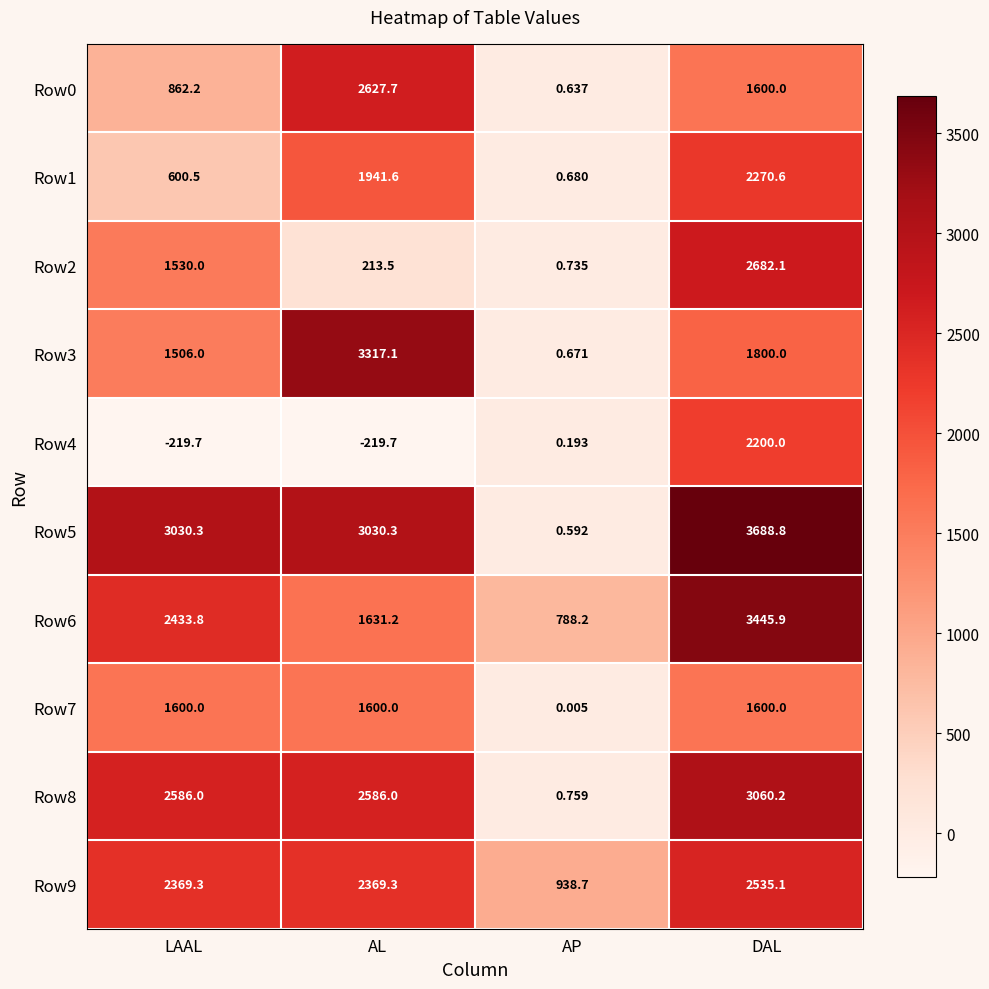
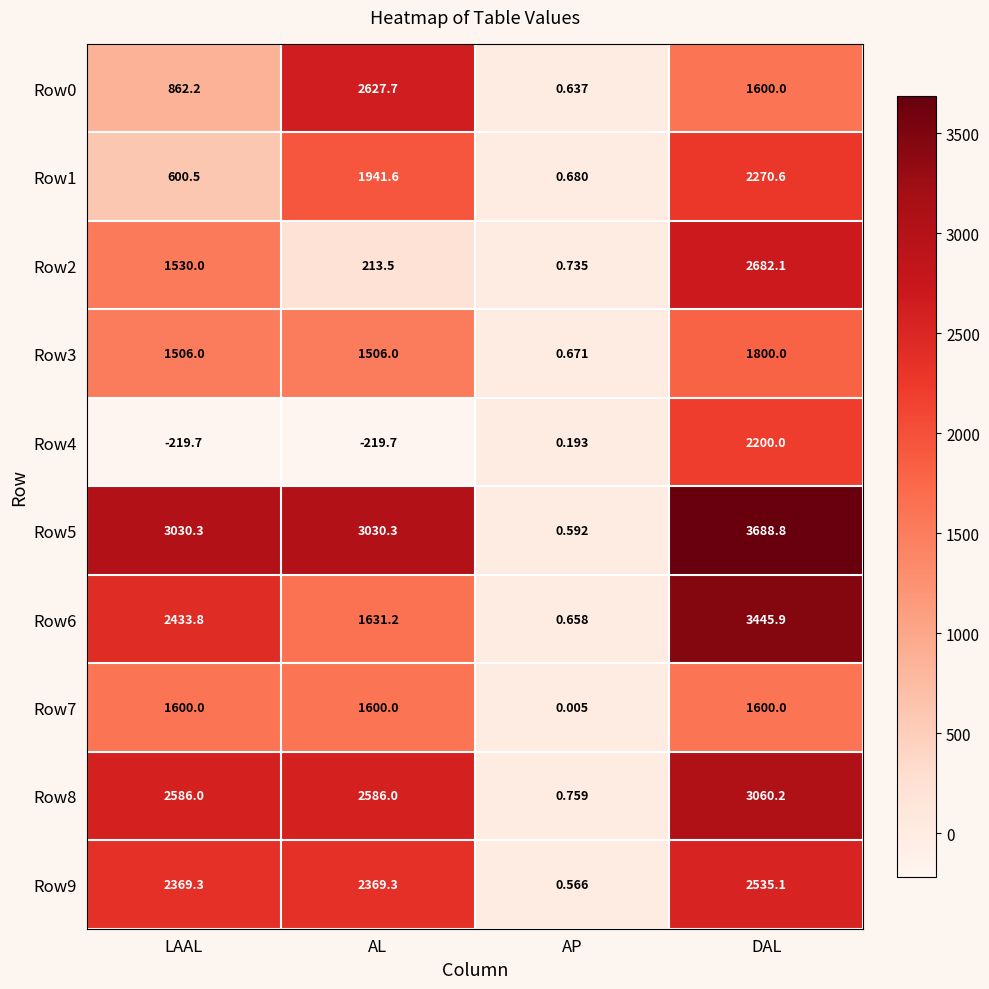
  {
    "Row0": {
      "LAAL": 862.2,
      "AL": 2627.7,
      "AP": 0.637,
      "DAL": 1600.0
    },
    "Row1": {
      "LAAL": 600.5,
      "AL": 1941.6,
      "AP": 0.680,
      "DAL": 2270.6
    },
    "Row2": {
      "LAAL": 1530.0,
      "AL": 213.5,
      "AP": 0.735,
      "DAL": 2682.1
    },
    "Row3": {
      "LAAL": 1506.0,
-     "AL": 3317.1,
+     "AL": 1506.0,
      "AP": 0.671,
      "DAL": 1800.0
    },
    "Row4": {
      "LAAL": -219.7,
      "AL": -219.7,
      "AP": 0.193,
      "DAL": 2200.0
    },
    "Row5": {
      "LAAL": 3030.3,
      "AL": 3030.3,
      "AP": 0.592,
      "DAL": 3688.8
    },
    "Row6": {
      "LAAL": 2433.8,
      "AL": 1631.2,
-     "AP": 788.2,
+     "AP": 0.658,
      "DAL": 3445.9
    },
    "Row7": {
      "LAAL": 1600.0,
      "AL": 1600.0,
      "AP": 0.005,
      "DAL": 1600.0
    },
    "Row8": {
      "LAAL": 2586.0,
      "AL": 2586.0,
      "AP": 0.759,
      "DAL": 3060.2
    },
    "Row9": {
      "LAAL": 2369.3,
      "AL": 2369.3,
-     "AP": 938.7,
+     "AP": 0.566,
      "DAL": 2535.1
    }
  }
